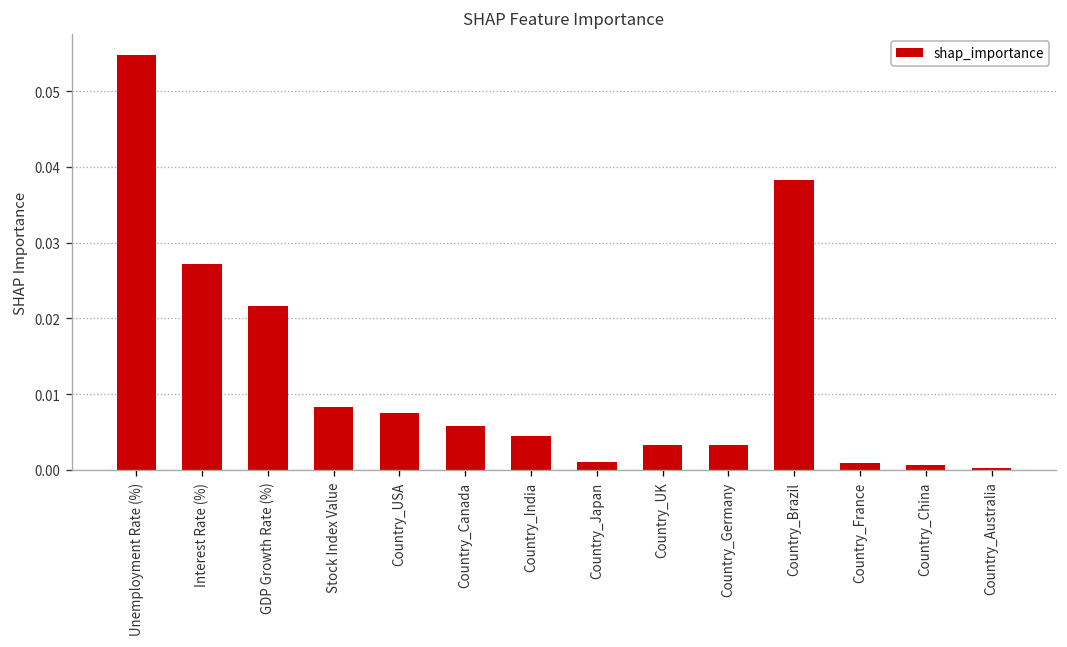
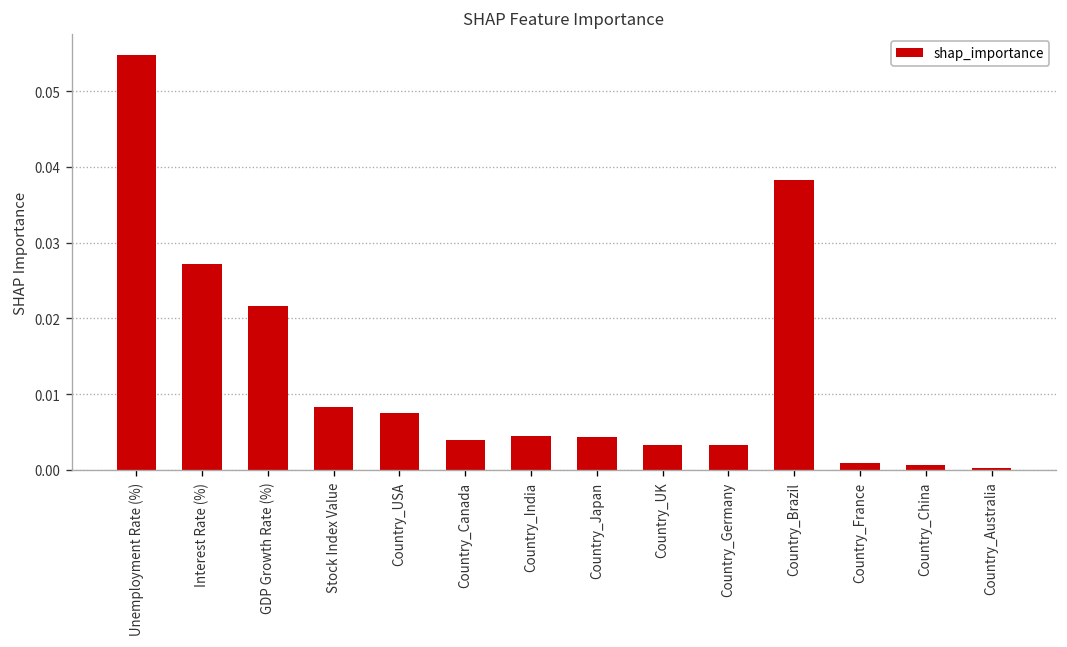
  {
    "Unemployment Rate (%)": 0.055,
    "Interest Rate (%)": 0.027,
    "GDP Growth Rate (%)": 0.022,
    "Stock Index Value": 0.008,
    "Country_USA": 0.007,
-   "Country_Canada": 0.006,
+   "Country_Canada": 0.004,
    "Country_India": 0.005,
-   "Country_Japan": 0.001,
+   "Country_Japan": 0.004,
    "Country_UK": 0.003,
    "Country_Germany": 0.003,
    "Country_Brazil": 0.038,
    "Country_France": 0.001,
    "Country_China": 0.001
  }
